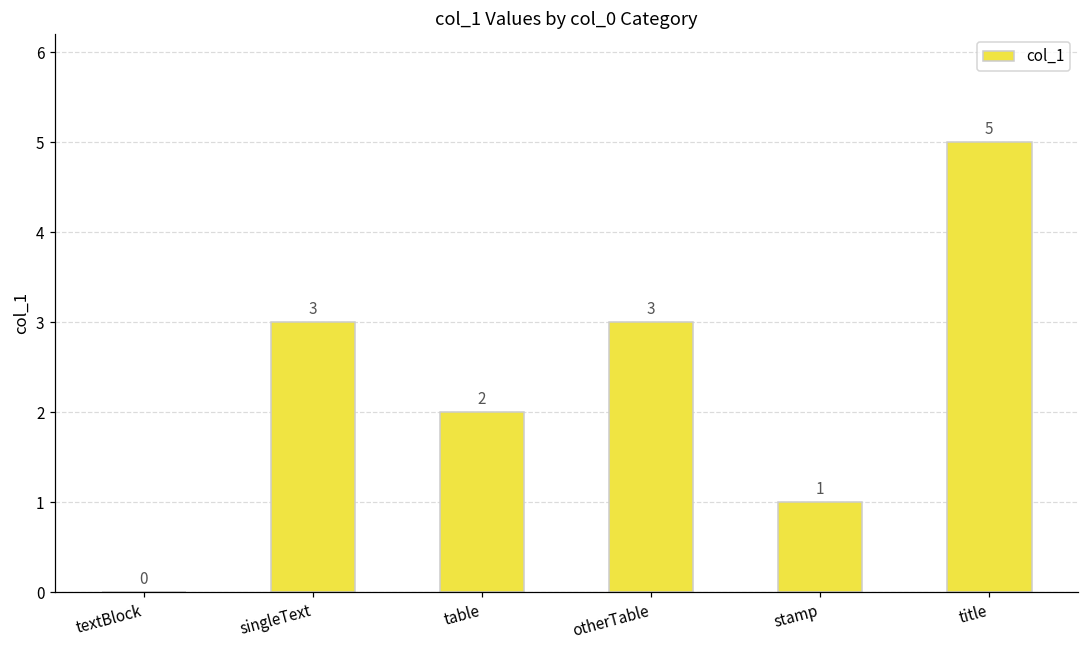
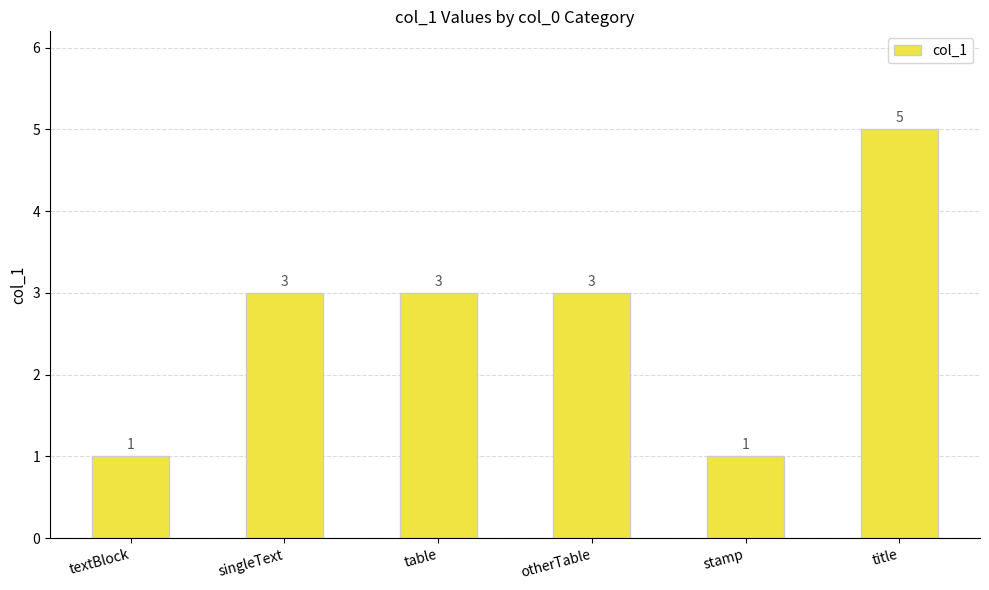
  {
-   "textBlock": 0,
+   "textBlock": 1,
    "singleText": 3,
-   "table": 2,
+   "table": 3,
    "otherTable": 3,
    "stamp": 1,
    "title": 5
  }
